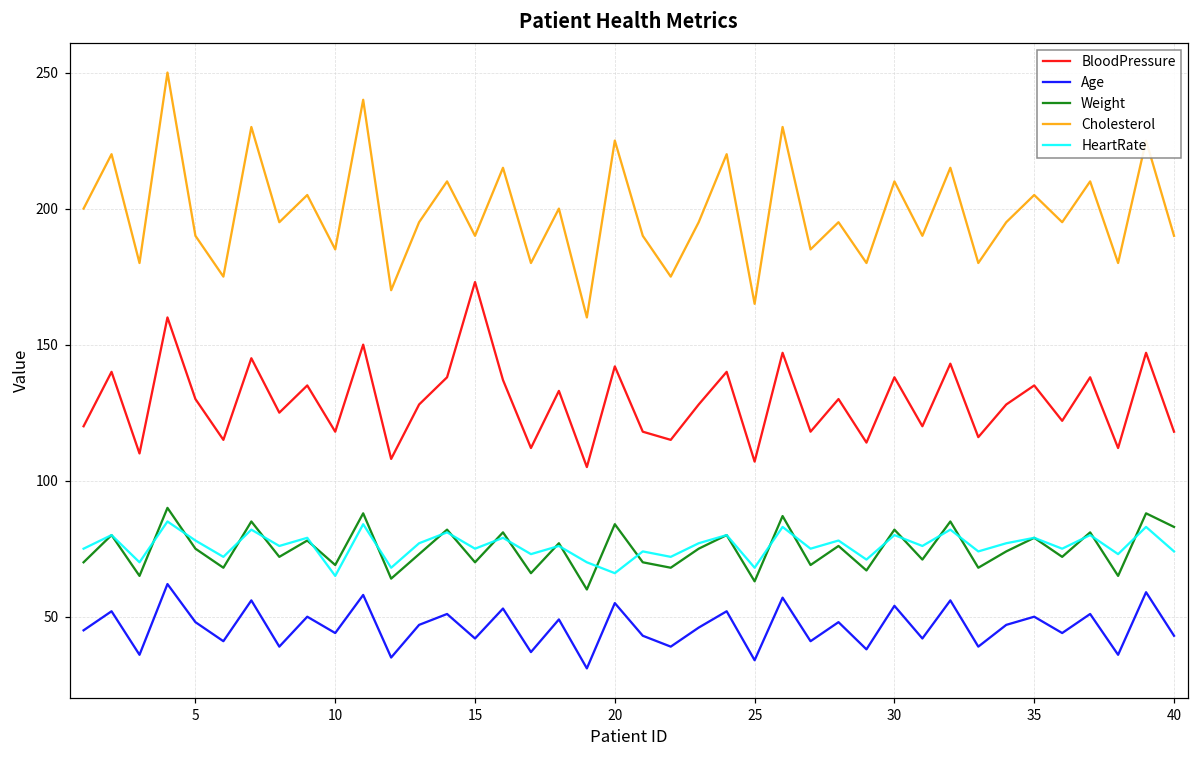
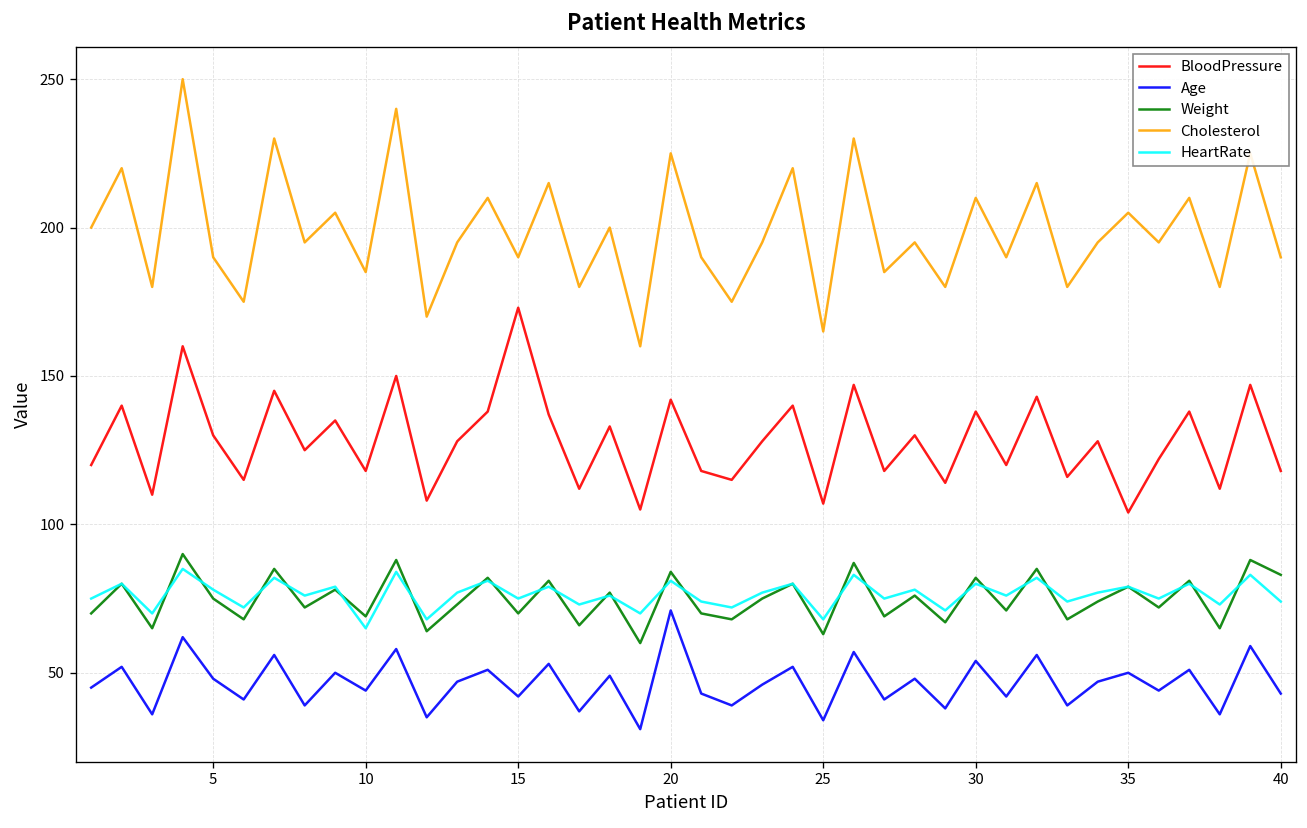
  {
    "BloodPressure": {
      "5": 130,
      "10": 118,
      "15": 173,
      "20": 142,
      "25": 107,
      "30": 138,
-     "35": 135,
+     "35": 104,
      "40": 118
    },
    "Age": {
      "5": 48,
      "10": 44,
      "15": 42,
-     "20": 55,
+     "20": 71,
      "25": 34,
      "30": 54,
      "35": 50,
      "40": 43
    },
    "Weight": {
      "5": 75,
      "10": 69,
      "15": 70,
      "20": 84,
      "25": 63,
      "30": 82,
      "40": 83
    },
    "Cholesterol": {
      "5": 190,
      "10": 185,
      "15": 190,
      "20": 225,
      "25": 165,
      "30": 210,
      "35": 205,
      "40": 190
    },
    "HeartRate": {
      "5": 78,
      "10": 65,
      "15": 75,
-     "20": 66,
+     "20": 81,
      "25": 68,
      "30": 80,
      "40": 74
    }
  }
